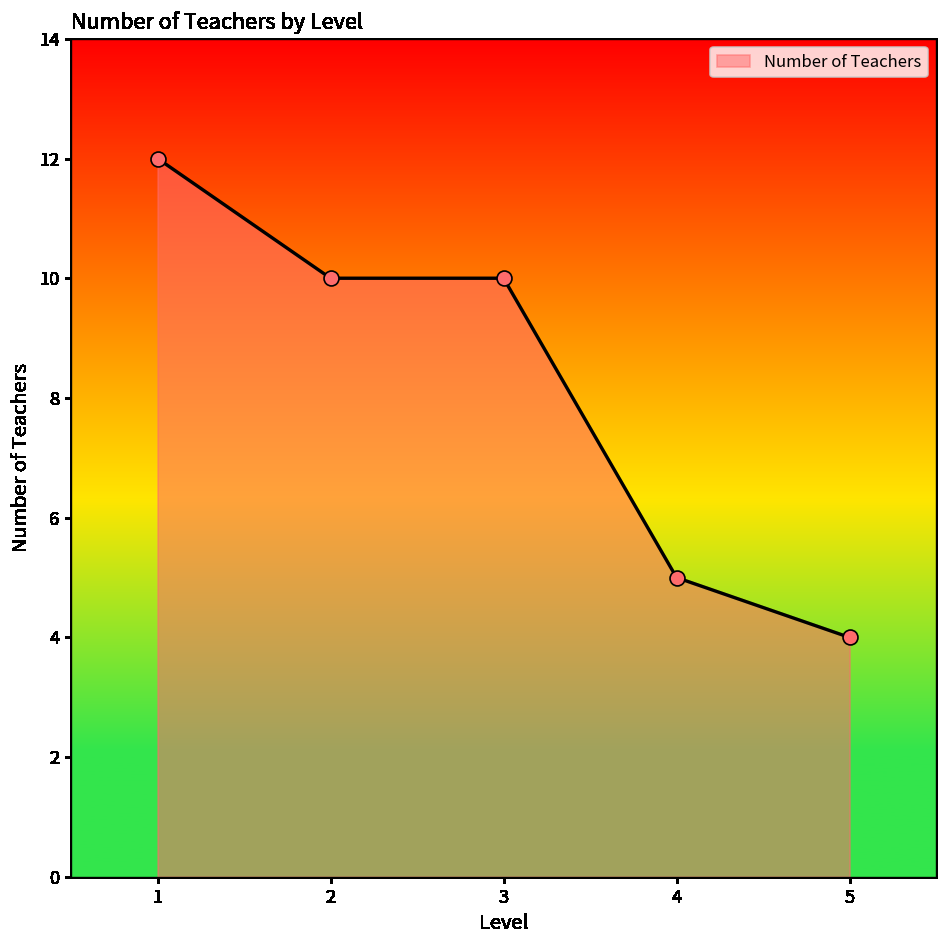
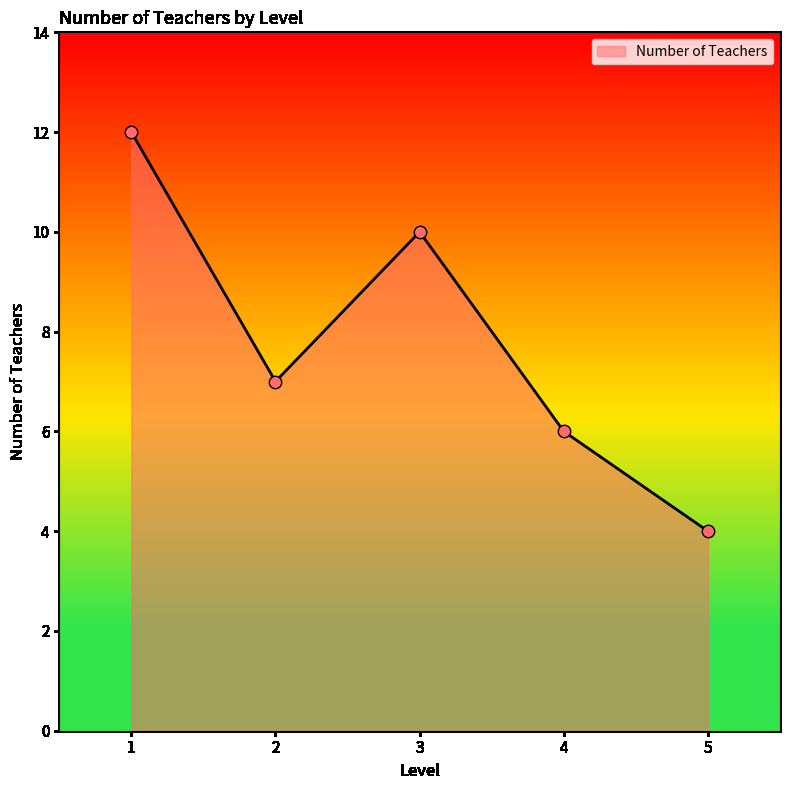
  {
    "1": 12,
-   "2": 10,
+   "2": 7,
    "3": 10,
-   "4": 5,
+   "4": 6,
    "5": 4
  }
